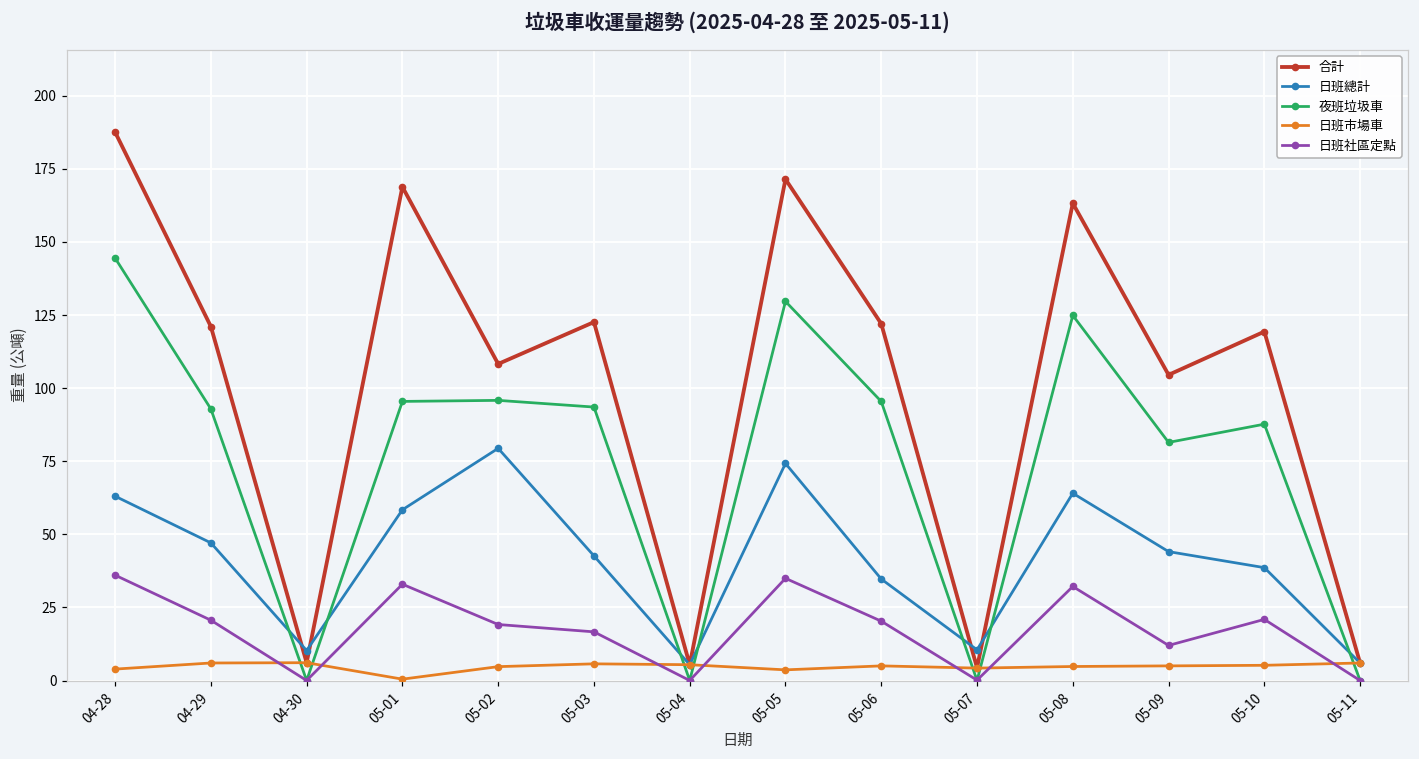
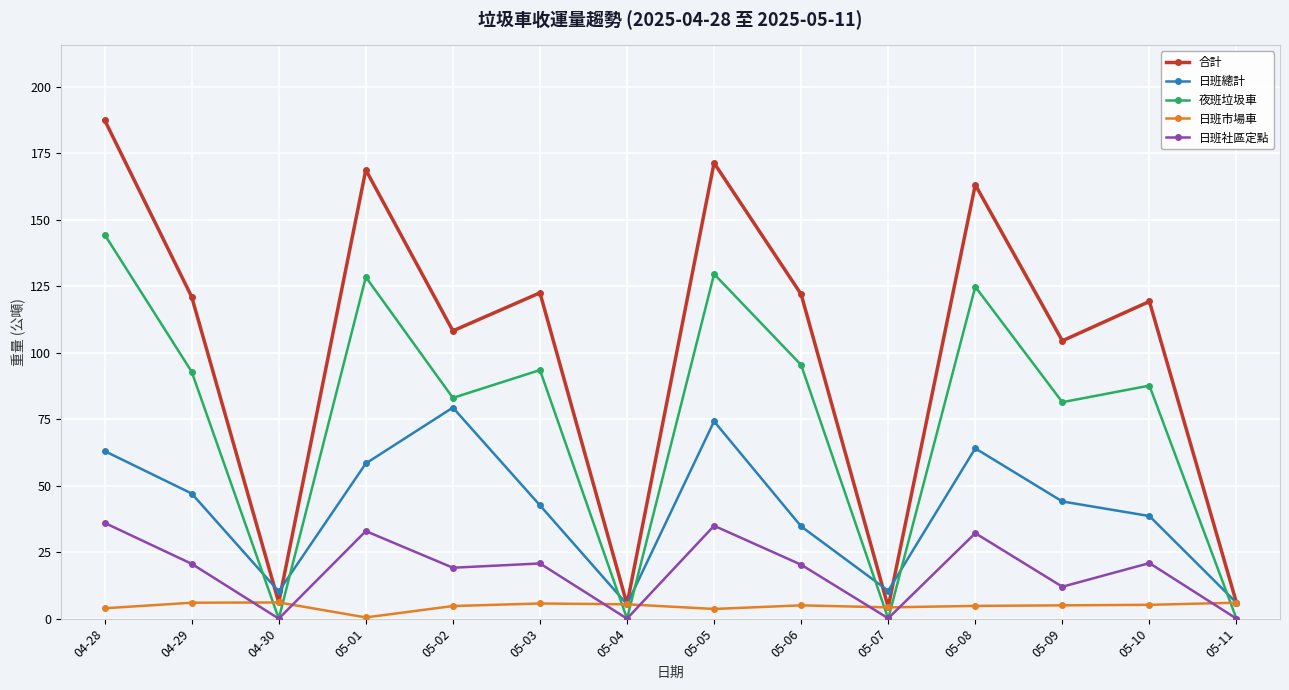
  {
    "合計": {
      "04-28": 188,
      "04-29": 121,
      "05-01": 169,
      "05-02": 108,
      "05-03": 123,
      "05-05": 171,
      "05-06": 122,
      "05-08": 163,
      "05-09": 105,
      "05-10": 119
    },
    "日班總計": {
      "04-28": 63,
      "04-29": 47,
      "04-30": 10,
      "05-01": 58,
      "05-02": 79,
      "05-03": 43,
      "05-05": 74,
      "05-06": 35,
      "05-07": 10,
      "05-08": 64,
      "05-09": 44,
      "05-10": 39
    },
    "夜班垃圾車": {
      "04-28": 144,
      "04-29": 93,
-     "05-01": 95,
-     "05-02": 96,
+     "05-01": 128,
+     "05-02": 83,
      "05-03": 94,
      "05-05": 130,
      "05-06": 95,
      "05-08": 125,
      "05-09": 81,
      "05-10": 88
    },
    "日班市場車": {
      "04-28": 4,
      "04-29": 6,
      "05-01": 0,
      "05-02": 5,
      "05-03": 6,
      "05-05": 4,
      "05-06": 5,
      "05-08": 5,
      "05-09": 5,
      "05-10": 5
    },
    "日班社區定點": {
      "04-28": 36,
      "04-29": 21,
      "05-01": 33,
      "05-02": 19,
-     "05-03": 17,
+     "05-03": 21,
      "05-05": 35,
      "05-06": 20,
      "05-08": 32,
      "05-09": 12,
      "05-10": 21
    }
  }
